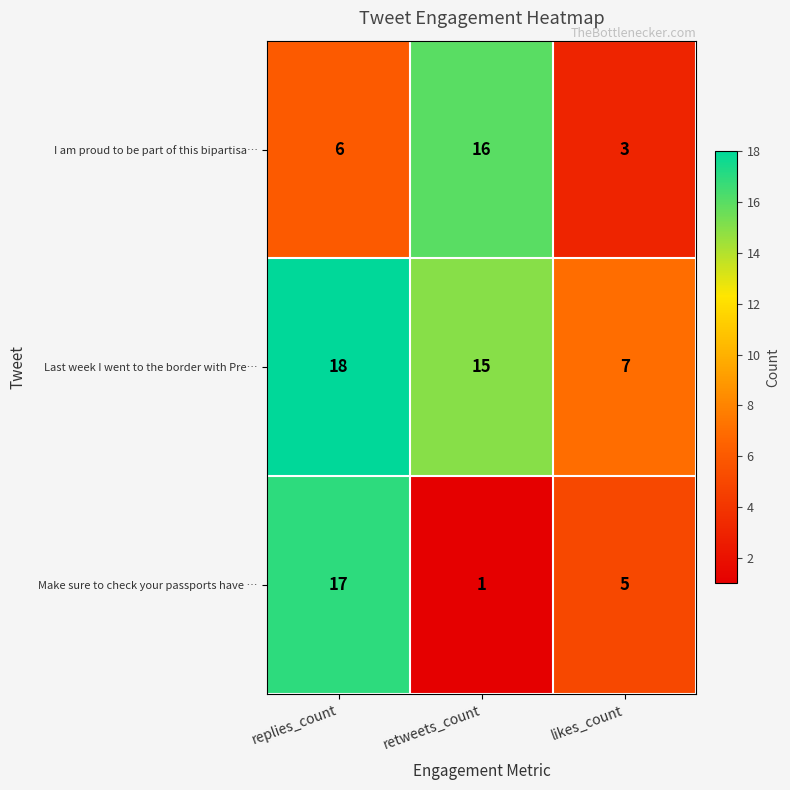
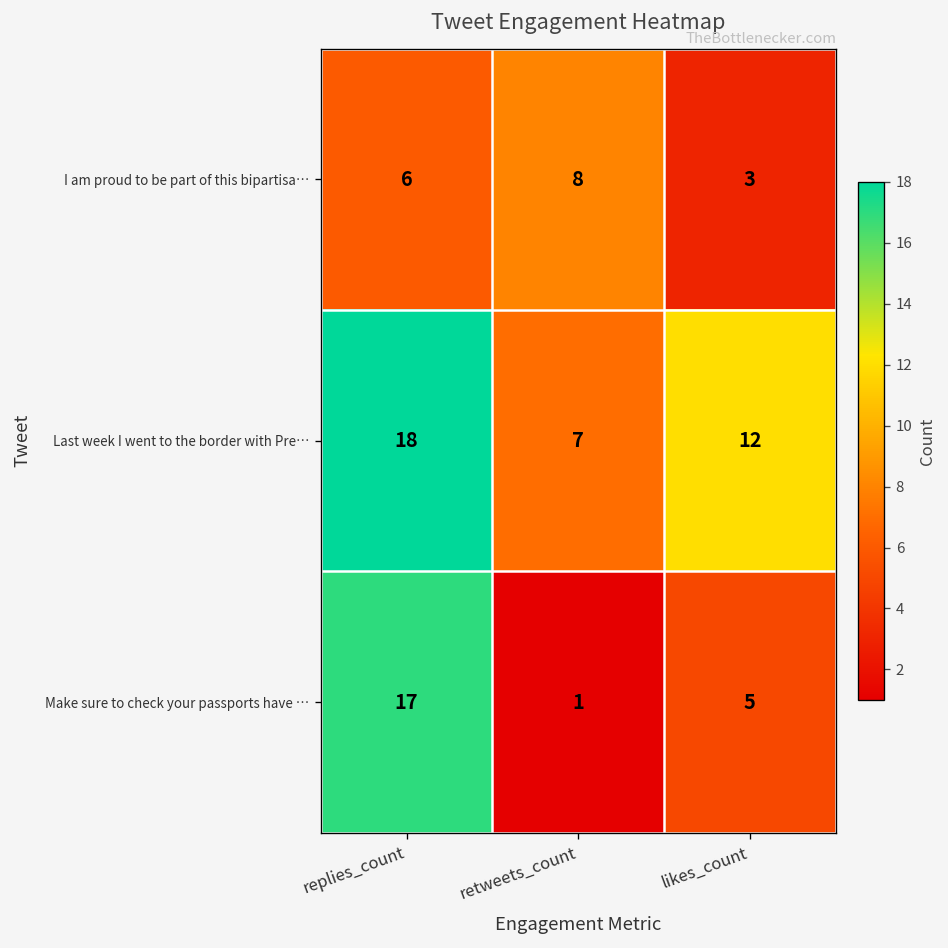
  {
    "I am proud to be part of this bipartisa…": {
      "replies_count": 6,
-     "retweets_count": 16,
+     "retweets_count": 8,
      "likes_count": 3
    },
    "Last week I went to the border with Pre…": {
      "replies_count": 18,
-     "retweets_count": 15,
-     "likes_count": 7
+     "retweets_count": 7,
+     "likes_count": 12
    },
    "Make sure to check your passports have …": {
      "replies_count": 17,
      "retweets_count": 1,
      "likes_count": 5
    }
  }
